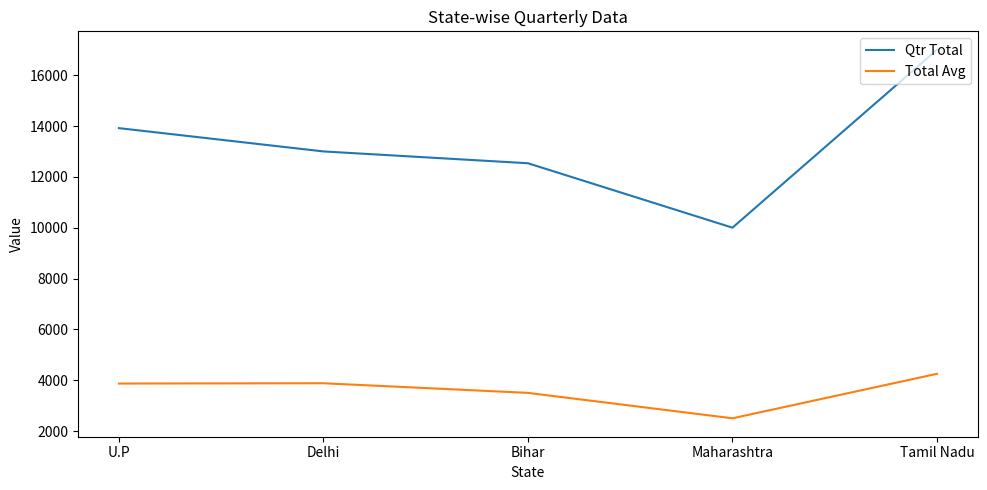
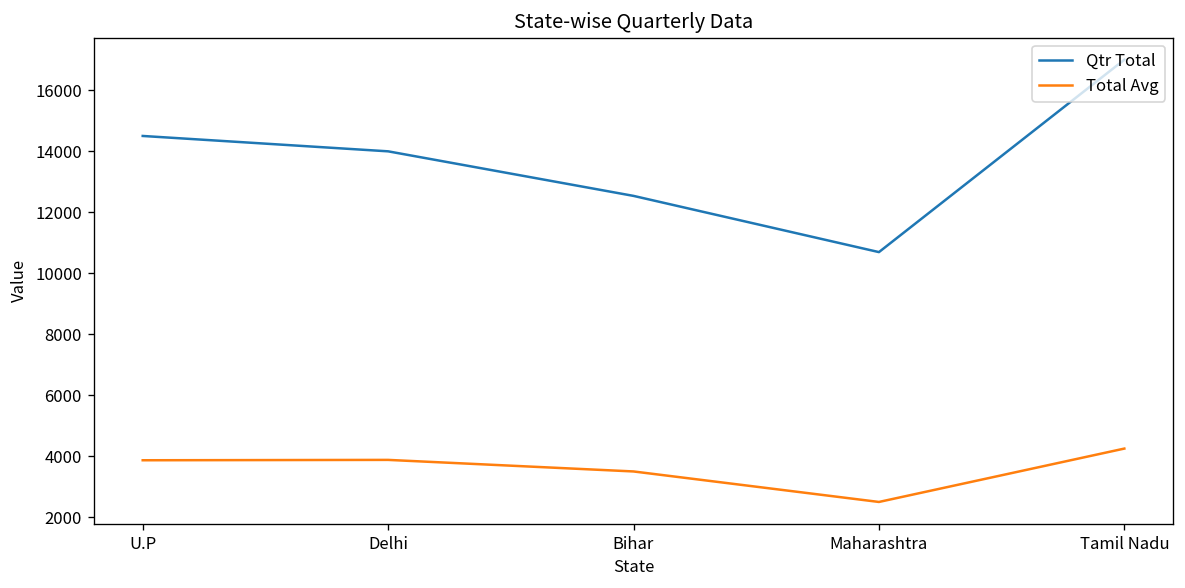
  {
    "Qtr Total": {
-     "U.P": 13900,
-     "Delhi": 13000,
+     "U.P": 14500,
+     "Delhi": 14000,
      "Bihar": 12500,
-     "Maharashtra": 10000
+     "Maharashtra": 10700
    },
    "Total Avg": {
      "U.P": 3900,
      "Delhi": 3900,
      "Bihar": 3500,
      "Maharashtra": 2500,
      "Tamil Nadu": 4300
    }
  }
